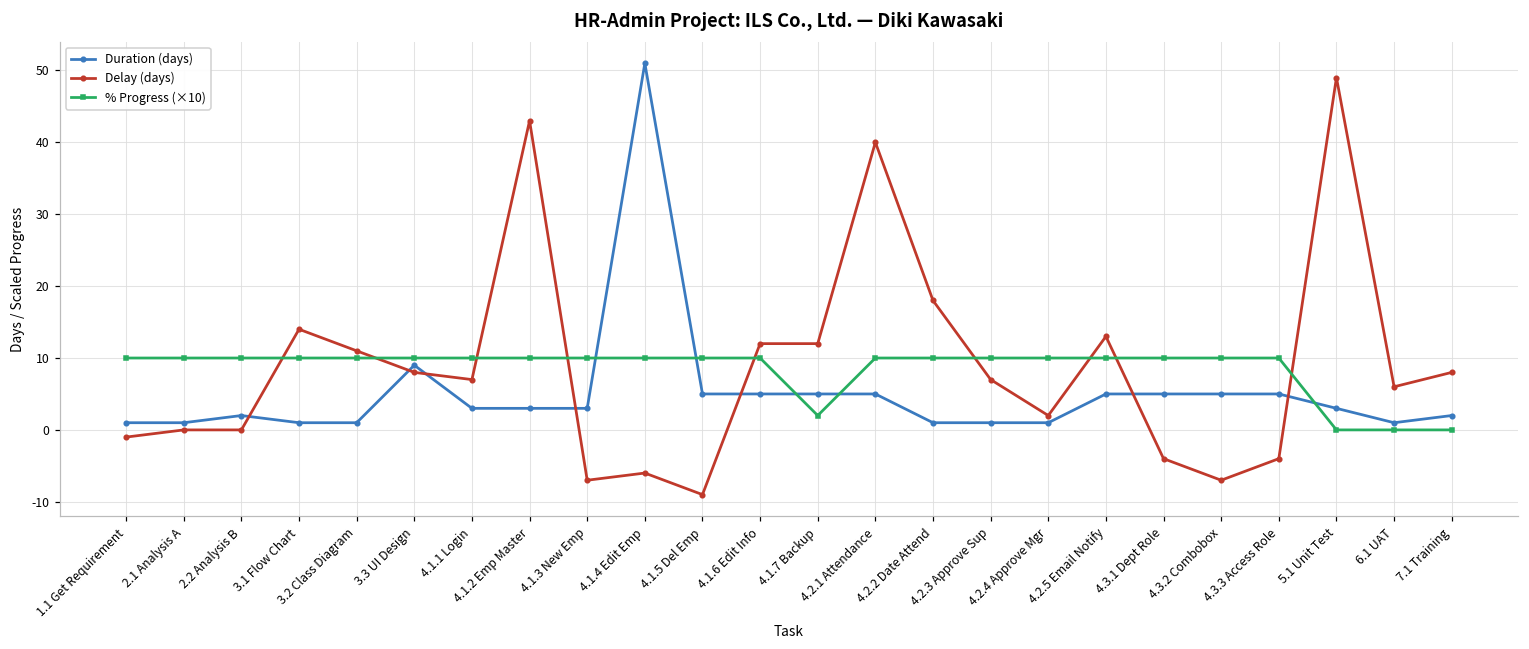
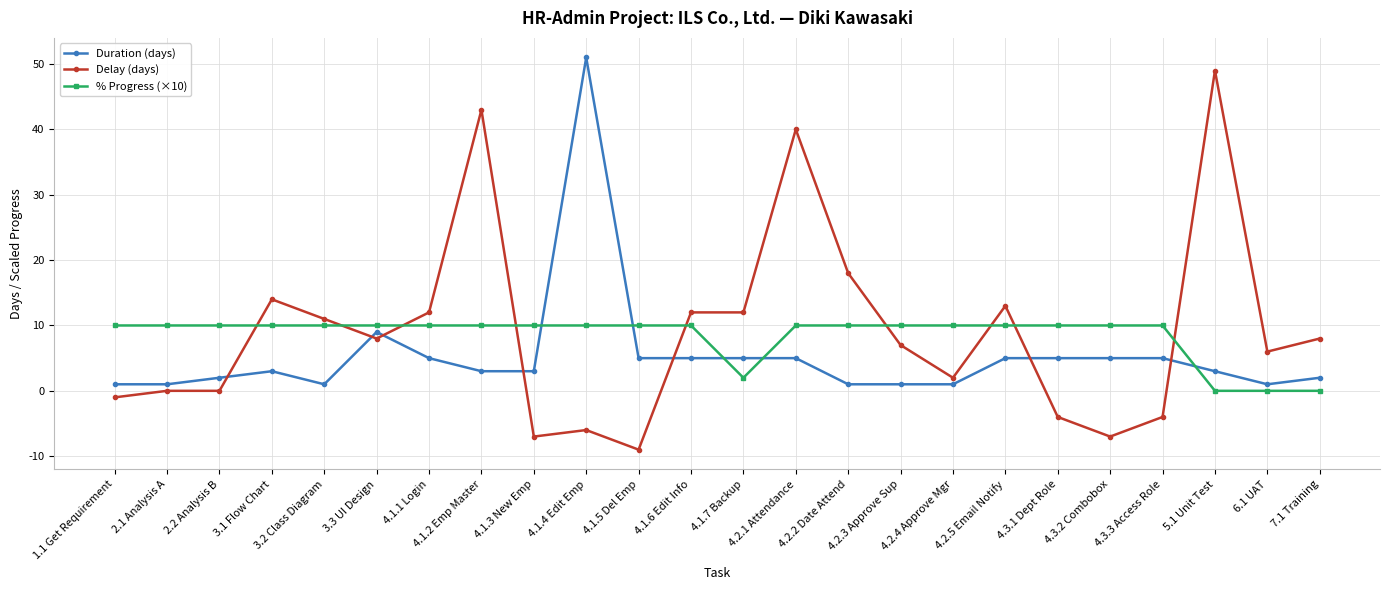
  {
    "Duration (days)": {
      "1.1 Get Requirement": 1,
      "2.1 Analysis A": 1,
      "2.2 Analysis B": 2,
-     "3.1 Flow Chart": 1,
+     "3.1 Flow Chart": 3,
      "3.2 Class Diagram": 1,
      "3.3 UI Design": 9,
-     "4.1.1 Login": 3,
+     "4.1.1 Login": 5,
      "4.1.2 Emp Master": 3,
      "4.1.3 New Emp": 3,
      "4.1.4 Edit Emp": 51,
      "4.1.5 Del Emp": 5,
      "4.1.6 Edit Info": 5,
      "4.1.7 Backup": 5,
      "4.2.1 Attendance": 5,
      "4.2.2 Date Attend": 1,
      "4.2.3 Approve Sup": 1,
      "4.2.4 Approve Mgr": 1,
      "4.2.5 Email Notify": 5,
      "4.3.1 Dept Role": 5,
      "4.3.2 Combobox": 5,
      "4.3.3 Access Role": 5,
      "5.1 Unit Test": 3,
      "6.1 UAT": 1,
      "7.1 Training": 2
    },
    "Delay (days)": {
      "1.1 Get Requirement": -1,
      "2.1 Analysis A": 0,
      "2.2 Analysis B": 0,
      "3.1 Flow Chart": 14,
      "3.2 Class Diagram": 11,
      "3.3 UI Design": 8,
-     "4.1.1 Login": 7,
+     "4.1.1 Login": 12,
      "4.1.2 Emp Master": 43,
      "4.1.3 New Emp": -7,
      "4.1.4 Edit Emp": -6,
      "4.1.5 Del Emp": -9,
      "4.1.6 Edit Info": 12,
      "4.1.7 Backup": 12,
      "4.2.1 Attendance": 40,
      "4.2.2 Date Attend": 18,
      "4.2.3 Approve Sup": 7,
      "4.2.4 Approve Mgr": 2,
      "4.2.5 Email Notify": 13,
      "4.3.1 Dept Role": -4,
      "4.3.2 Combobox": -7,
      "4.3.3 Access Role": -4,
      "5.1 Unit Test": 49,
      "6.1 UAT": 6,
      "7.1 Training": 8
    },
    "% Progress (×10)": {
      "1.1 Get Requirement": 10,
      "2.1 Analysis A": 10,
      "2.2 Analysis B": 10,
      "3.1 Flow Chart": 10,
      "3.2 Class Diagram": 10,
      "3.3 UI Design": 10,
      "4.1.1 Login": 10,
      "4.1.2 Emp Master": 10,
      "4.1.3 New Emp": 10,
      "4.1.4 Edit Emp": 10,
      "4.1.5 Del Emp": 10,
      "4.1.6 Edit Info": 10,
      "4.1.7 Backup": 2,
      "4.2.1 Attendance": 10,
      "4.2.2 Date Attend": 10,
      "4.2.3 Approve Sup": 10,
      "4.2.4 Approve Mgr": 10,
      "4.2.5 Email Notify": 10,
      "4.3.1 Dept Role": 10,
      "4.3.2 Combobox": 10,
      "4.3.3 Access Role": 10,
      "5.1 Unit Test": 0,
      "6.1 UAT": 0,
      "7.1 Training": 0
    }
  }
